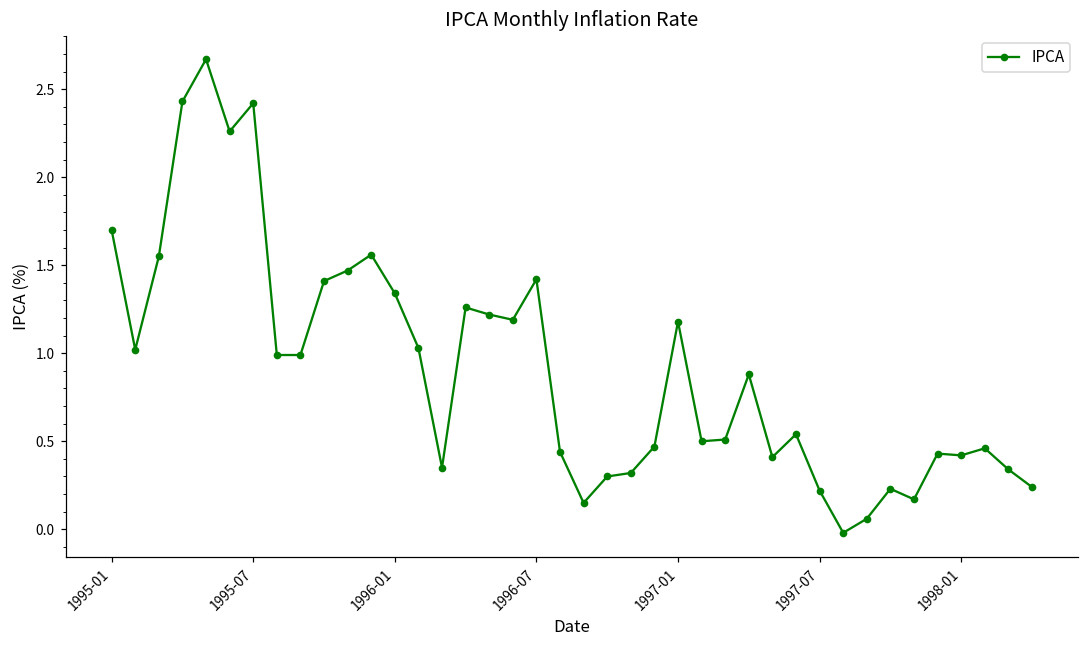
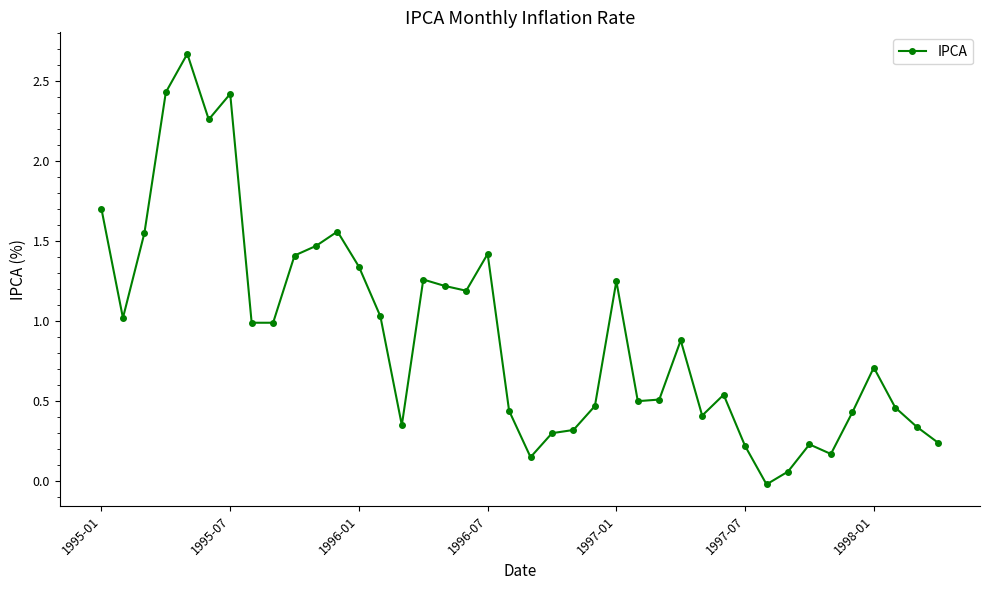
  {
    "1995-01": 1.70,
    "1995-07": 2.42,
    "1996-01": 1.34,
    "1996-07": 1.42,
-   "1997-01": 1.18,
+   "1997-01": 1.25,
    "1997-07": 0.22,
-   "1998-01": 0.42
+   "1998-01": 0.71
  }
